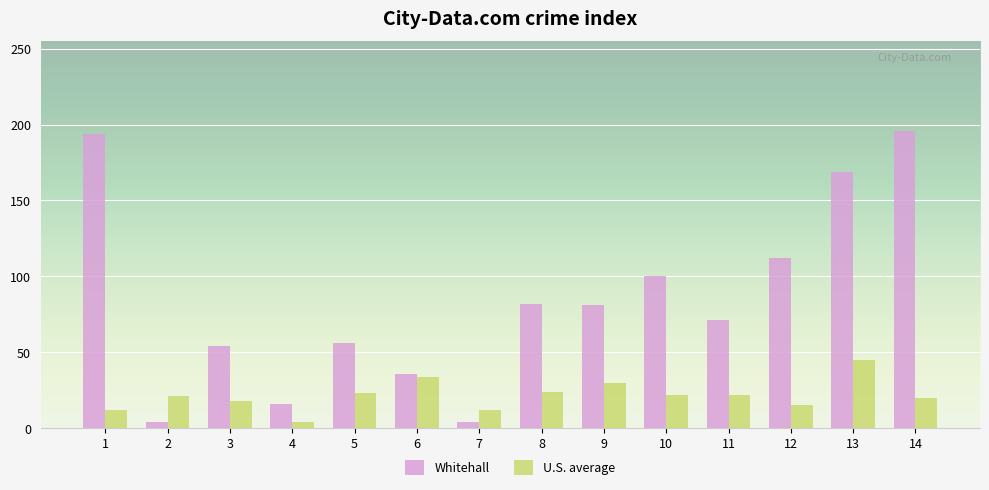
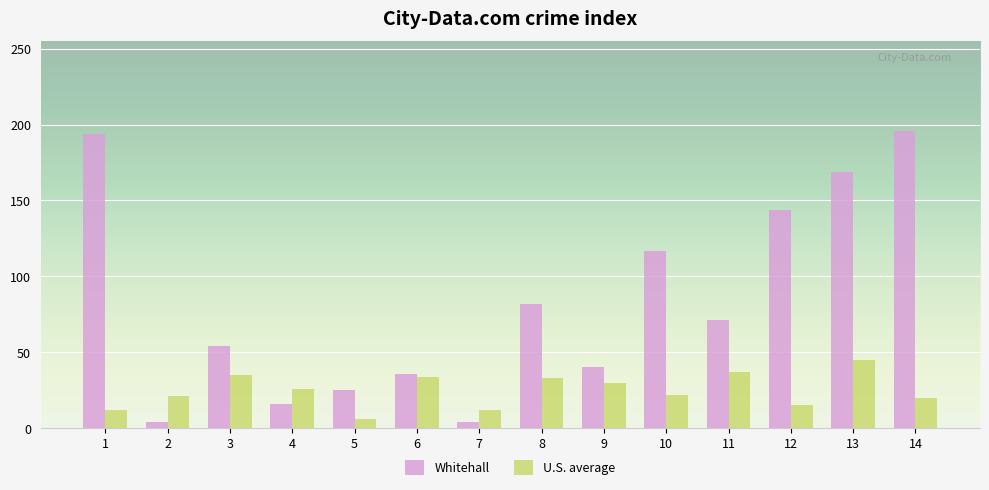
  {
    "Whitehall": {
      "1": 194,
      "2": 4,
      "3": 54,
      "4": 16,
-     "5": 56,
+     "5": 25,
      "6": 36,
      "7": 4,
      "8": 82,
-     "9": 81,
-     "10": 100,
+     "9": 40,
+     "10": 117,
      "11": 71,
-     "12": 112,
+     "12": 144,
      "13": 169,
      "14": 196
    },
    "U.S. average": {
      "1": 12,
      "2": 21,
-     "3": 18,
-     "4": 4,
-     "5": 23,
+     "3": 35,
+     "4": 26,
+     "5": 6,
      "6": 34,
      "7": 12,
-     "8": 24,
+     "8": 33,
      "9": 30,
      "10": 22,
-     "11": 22,
+     "11": 37,
      "12": 15,
      "13": 45,
      "14": 20
    }
  }
